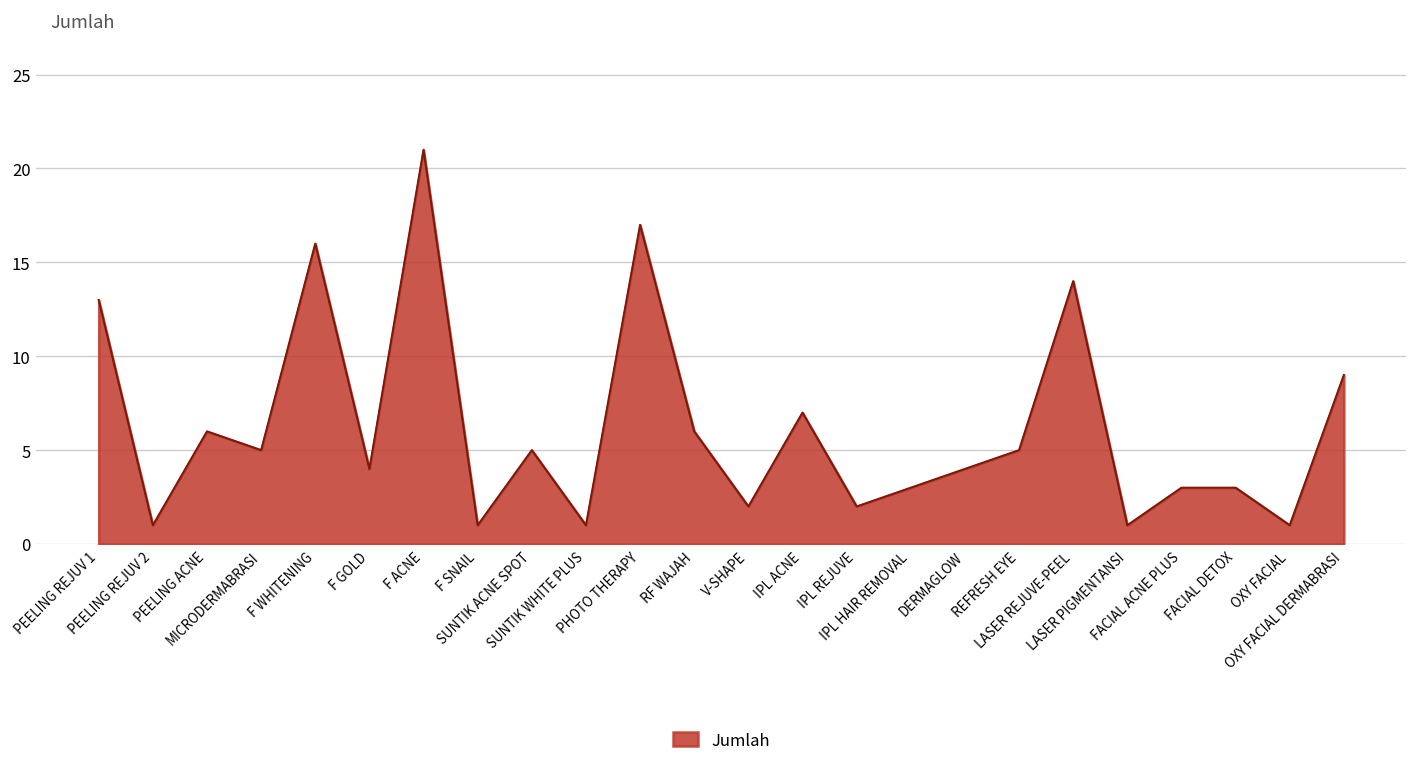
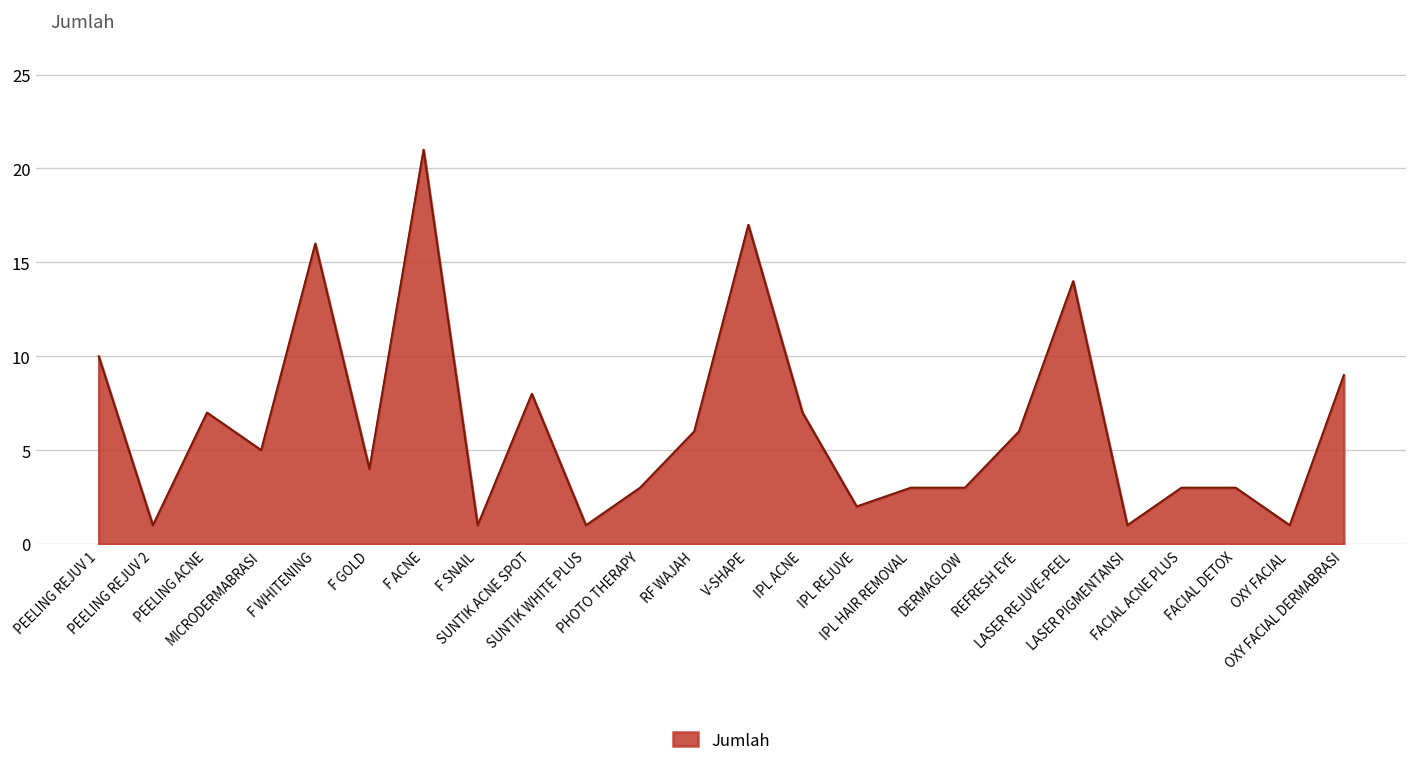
  {
-   "PEELING REJUV 1": 13,
+   "PEELING REJUV 1": 10,
    "PEELING REJUV 2": 1,
-   "PEELING ACNE": 6,
+   "PEELING ACNE": 7,
    "MICRODERMABRASI": 5,
    "F WHITENING": 16,
    "F GOLD": 4,
    "F ACNE": 21,
    "F SNAIL": 1,
-   "SUNTIK ACNE SPOT": 5,
+   "SUNTIK ACNE SPOT": 8,
    "SUNTIK WHITE PLUS": 1,
-   "PHOTO THERAPY": 17,
+   "PHOTO THERAPY": 3,
    "RF WAJAH": 6,
-   "V-SHAPE": 2,
+   "V-SHAPE": 17,
    "IPL ACNE": 7,
    "IPL REJUVE": 2,
    "IPL HAIR REMOVAL": 3,
-   "DERMAGLOW": 4,
-   "REFRESH EYE": 5,
+   "DERMAGLOW": 3,
+   "REFRESH EYE": 6,
    "LASER REJUVE-PEEL": 14,
    "LASER PIGMENTANSI": 1,
    "FACIAL ACNE PLUS": 3,
    "FACIAL DETOX": 3,
    "OXY FACIAL": 1,
    "OXY FACIAL DERMABRASI": 9
  }
